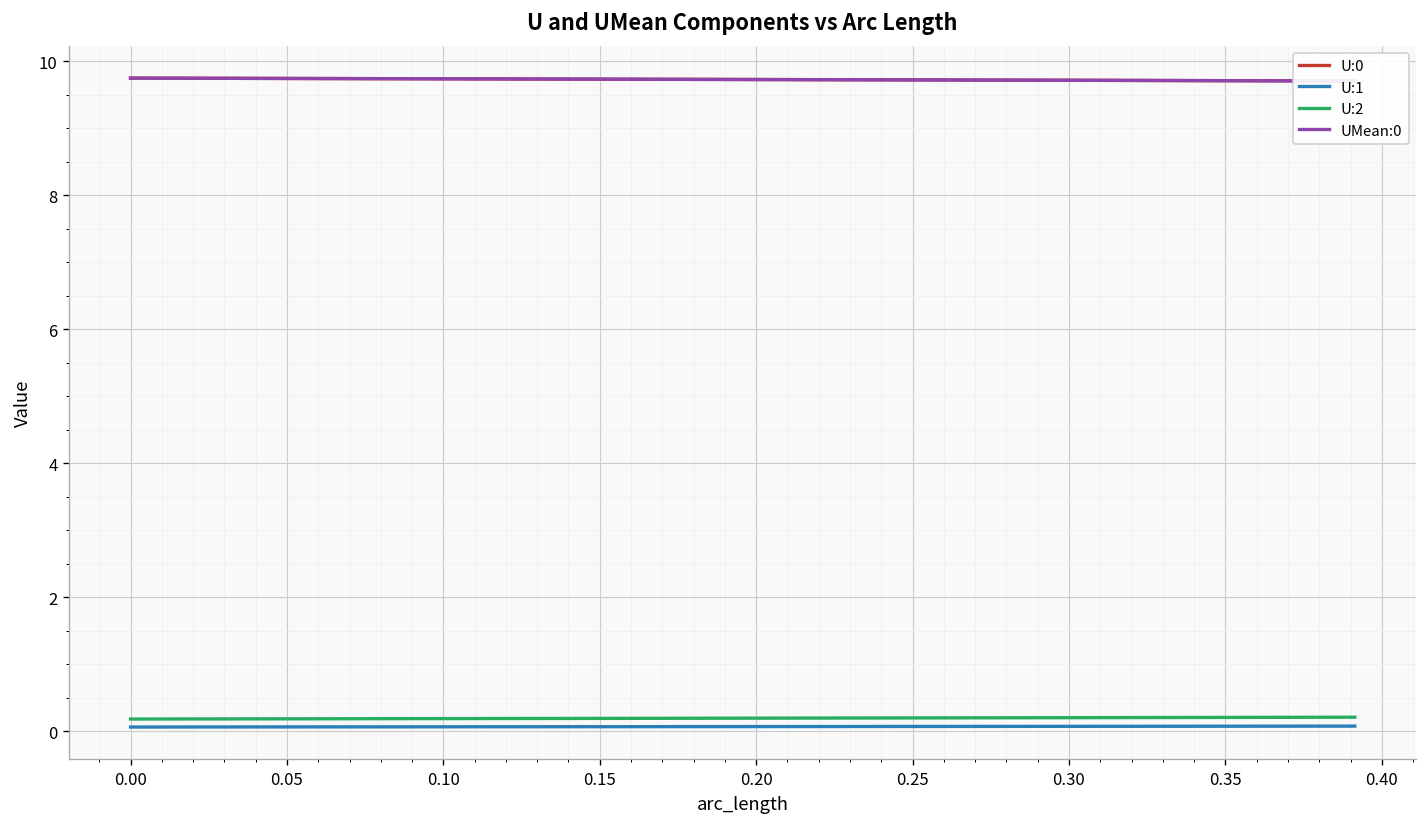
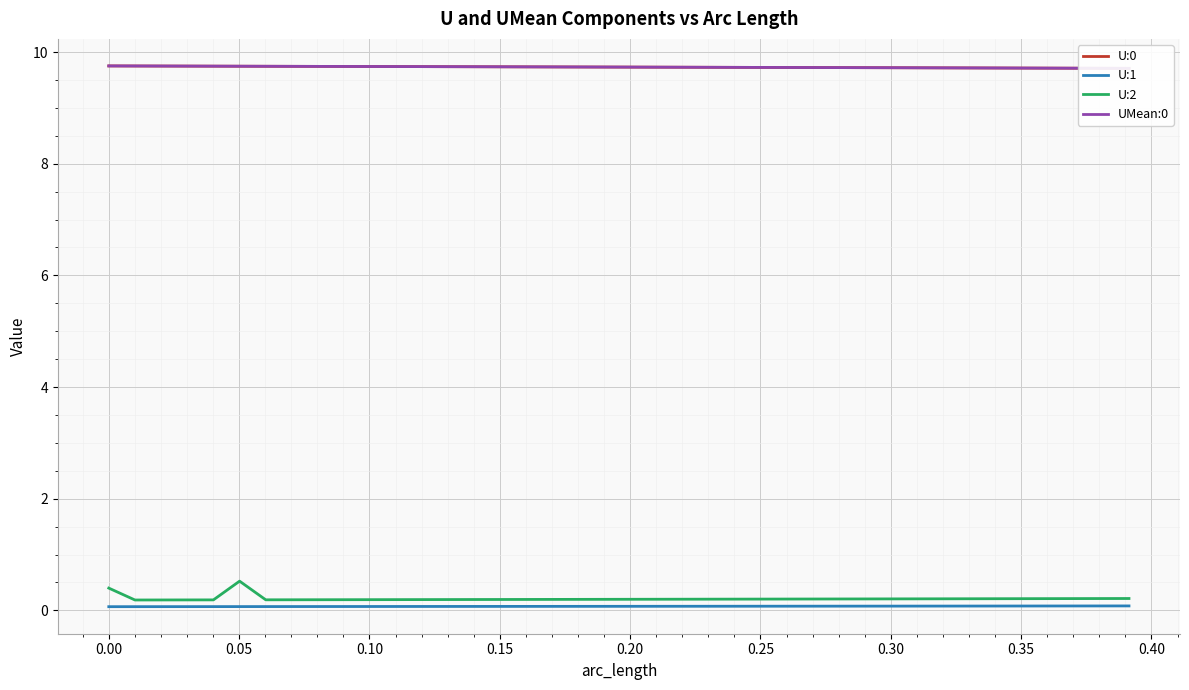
  {
    "UMean:0": {
      "0.00": 9.8,
      "0.05": 9.7
    },
    "U:1": {
      "0.00": 0.1,
      "0.05": 0.1
    },
    "U:2": {
-     "0.00": 0.2,
-     "0.05": 0.2
+     "0.00": 0.4,
+     "0.05": 0.5
    }
  }
